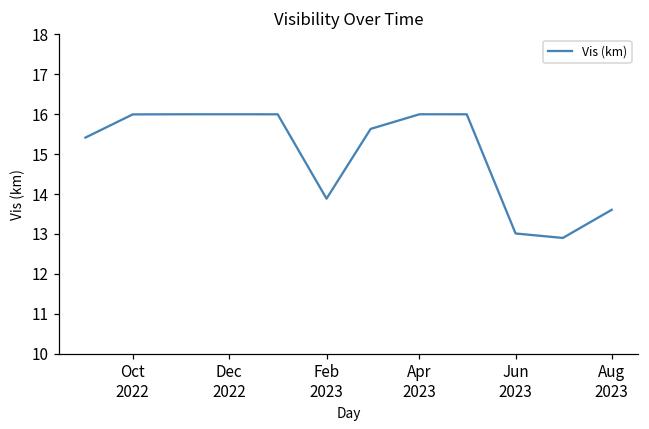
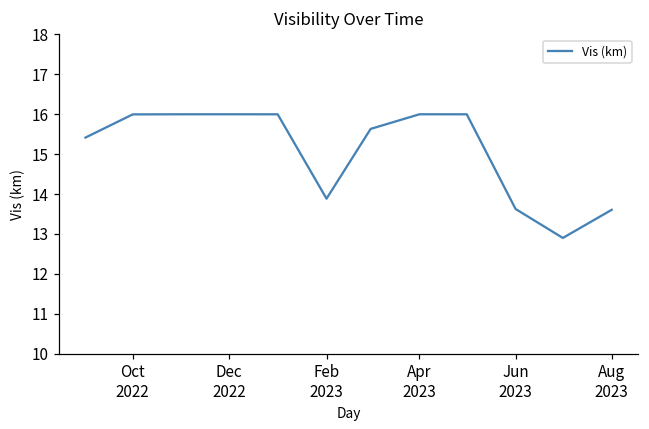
  {
    "Oct 2022": 16.0,
    "Dec 2022": 16.0,
    "Feb 2023": 13.9,
    "Apr 2023": 16.0,
-   "Jun 2023": 13.0,
+   "Jun 2023": 13.6,
    "Aug 2023": 13.6
  }
